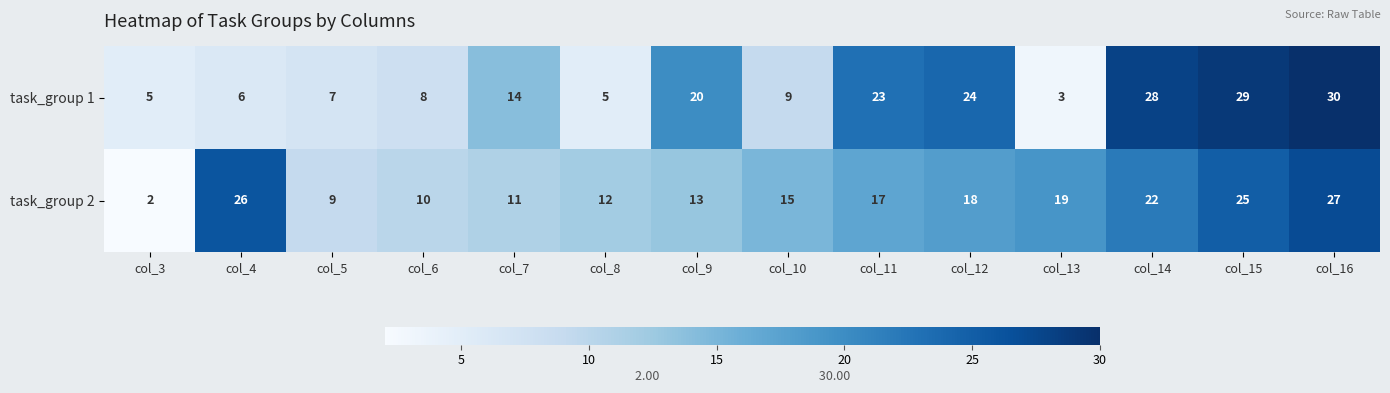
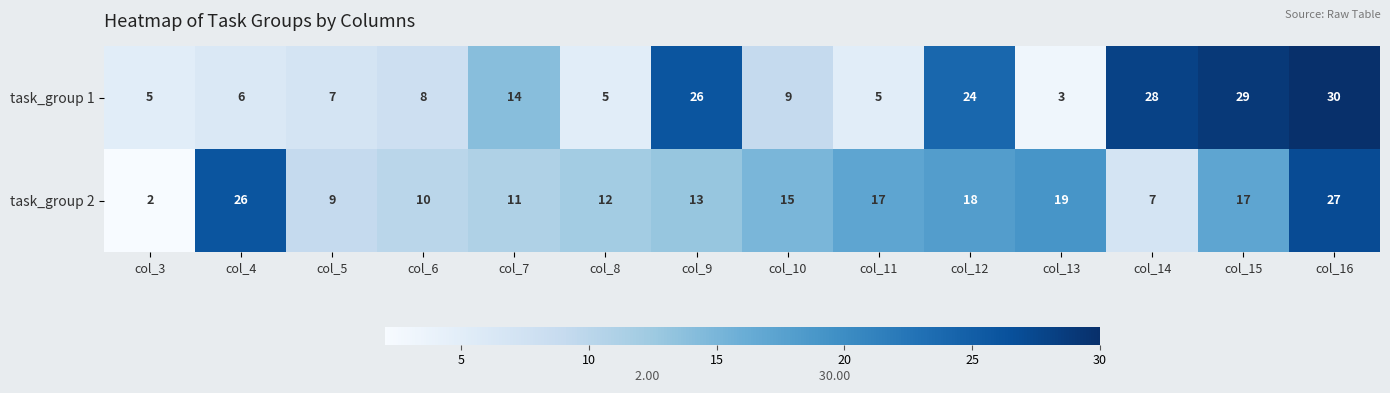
  {
    "task_group 1": {
      "col_3": 5,
      "col_4": 6,
      "col_5": 7,
      "col_6": 8,
      "col_7": 14,
      "col_8": 5,
-     "col_9": 20,
+     "col_9": 26,
      "col_10": 9,
-     "col_11": 23,
+     "col_11": 5,
      "col_12": 24,
      "col_13": 3,
      "col_14": 28,
      "col_15": 29,
      "col_16": 30
    },
    "task_group 2": {
      "col_3": 2,
      "col_4": 26,
      "col_5": 9,
      "col_6": 10,
      "col_7": 11,
      "col_8": 12,
      "col_9": 13,
      "col_10": 15,
      "col_11": 17,
      "col_12": 18,
      "col_13": 19,
-     "col_14": 22,
-     "col_15": 25,
+     "col_14": 7,
+     "col_15": 17,
      "col_16": 27
    }
  }
